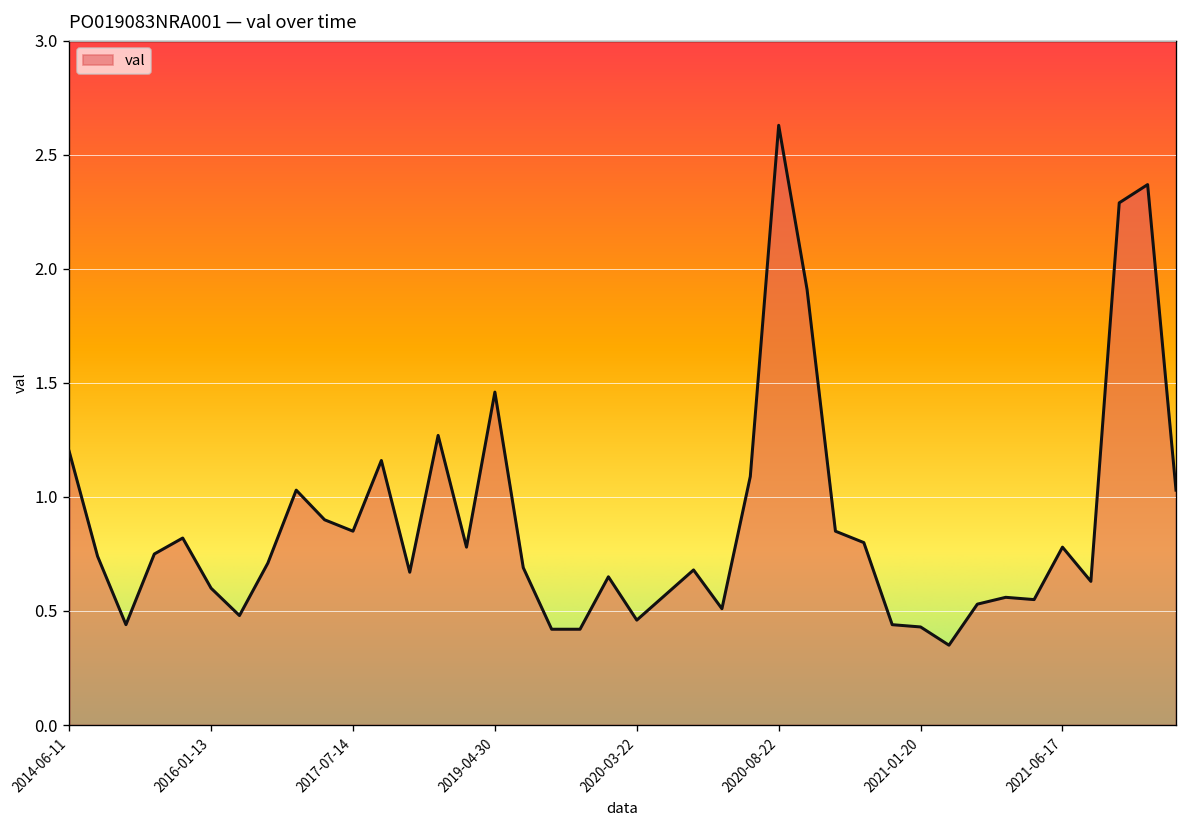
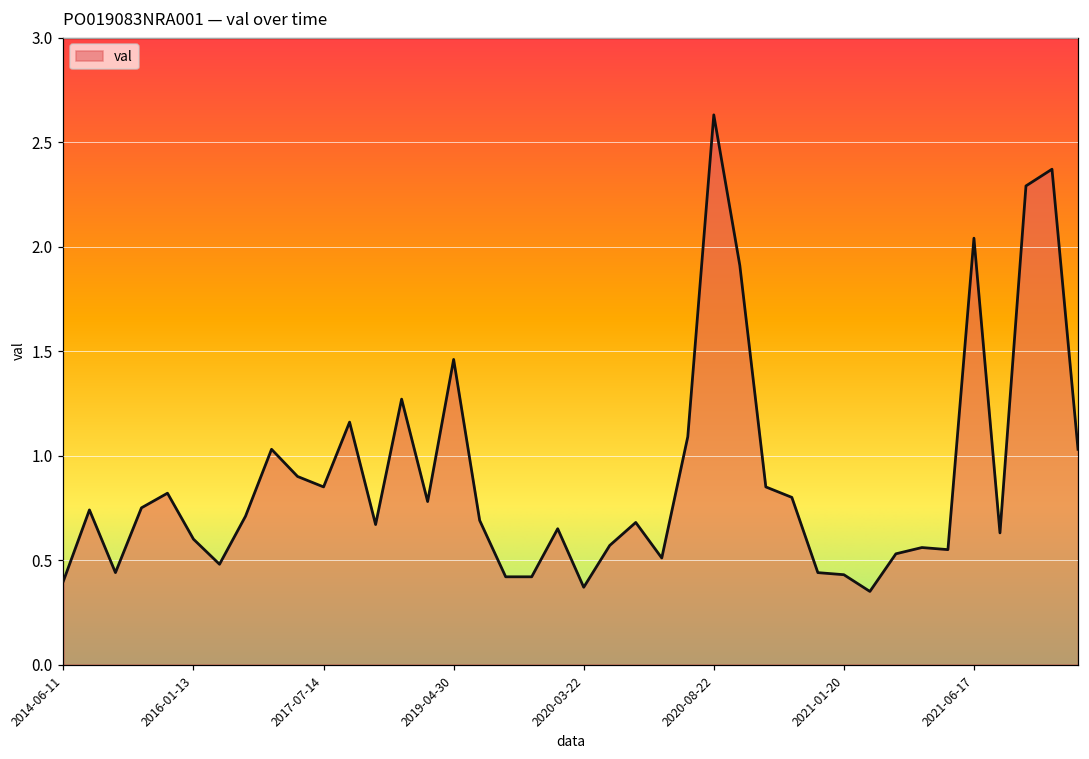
  {
-   "2014-06-11": 1.2,
+   "2014-06-11": 0.4,
    "2016-01-13": 0.60,
    "2017-07-14": 0.85,
    "2019-04-30": 1.46,
-   "2020-03-22": 0.46,
+   "2020-03-22": 0.37,
    "2020-08-22": 2.63,
    "2021-01-20": 0.43,
-   "2021-06-17": 0.78
+   "2021-06-17": 2.04
  }
